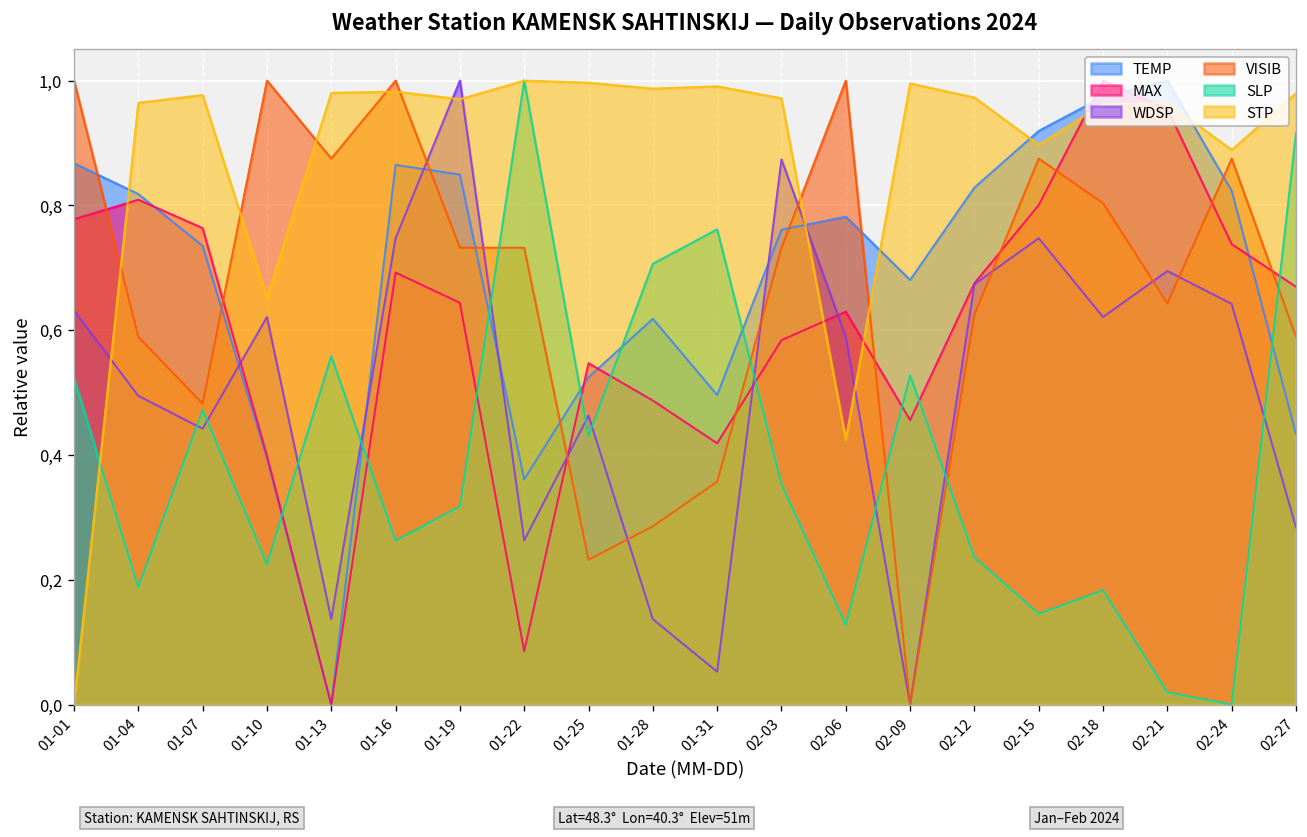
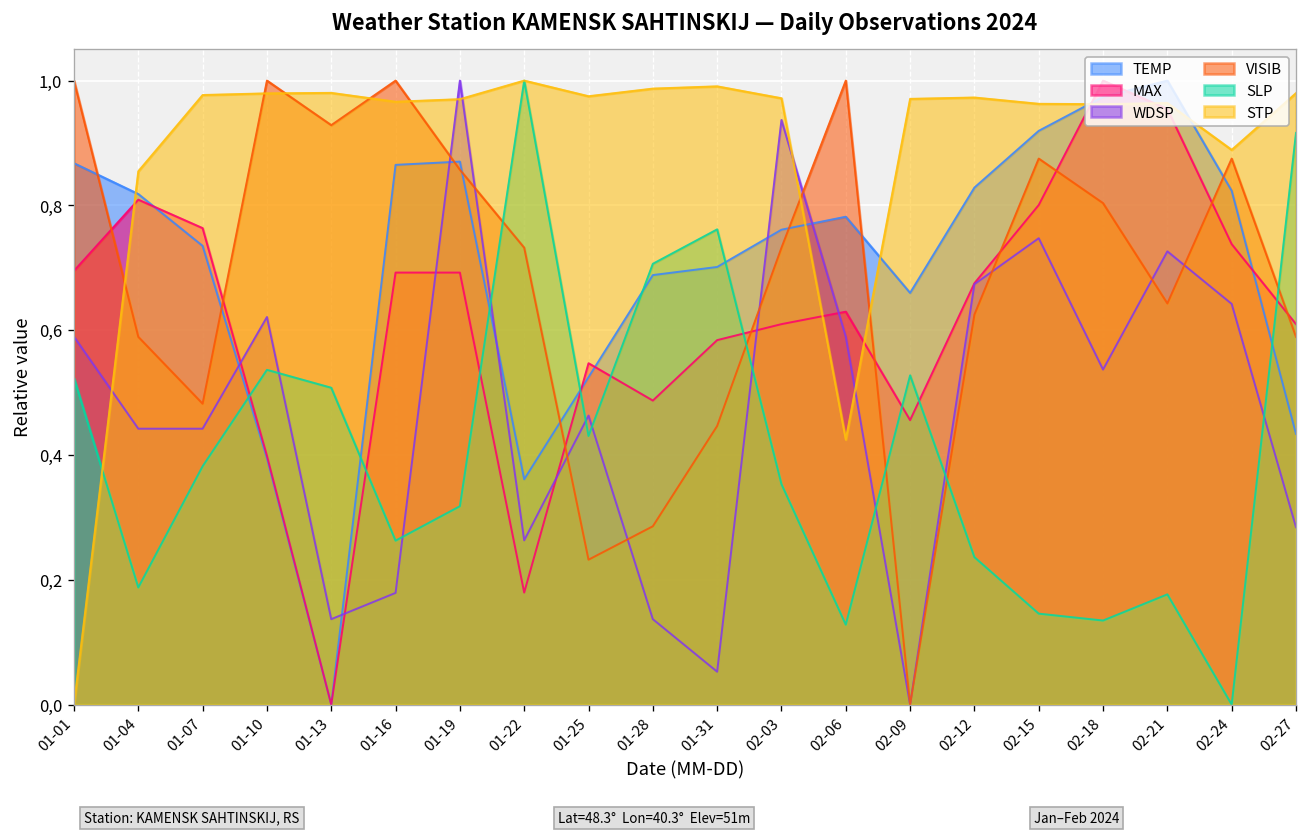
  {
    "TEMP": {
      "01-01": 8.7,
      "01-04": 8.2,
      "01-07": 7.4,
      "01-16": 8.6,
-     "01-19": 8.5,
+     "01-19": 8.7,
      "01-22": 3.6,
      "01-25": 5.2,
-     "01-28": 6.2,
-     "01-31": 5.0,
+     "01-28": 6.9,
+     "01-31": 7.0,
      "02-03": 7.6,
      "02-06": 7.8,
-     "02-09": 6.8,
+     "02-09": 6.6,
      "02-12": 8.3,
      "02-15": 9.2,
      "02-24": 8.2,
      "02-27": 4.3
    },
    "MAX": {
-     "01-01": 7.8,
+     "01-01": 7.0,
      "01-04": 8.1,
      "01-07": 7.6,
      "01-16": 6.9,
-     "01-19": 6.4,
-     "01-22": 0.9,
+     "01-19": 6.9,
+     "01-22": 1.8,
      "01-25": 5.5,
      "01-28": 4.9,
-     "01-31": 4.2,
-     "02-03": 5.8,
+     "01-31": 5.8,
+     "02-03": 6.1,
      "02-06": 6.3,
      "02-09": 4.6,
      "02-15": 8.0,
      "02-24": 7.4,
-     "02-27": 6.7
+     "02-27": 6.1
    },
    "WDSP": {
-     "01-01": 6.3,
-     "01-04": 4.9,
+     "01-01": 5.9,
+     "01-04": 4.4,
      "01-07": 4.4,
      "01-10": 6.2,
      "01-13": 1.4,
-     "01-16": 7.5,
+     "01-16": 1.8,
      "01-19": 10.0,
      "01-22": 2.6,
      "01-25": 4.6,
      "01-28": 1.4,
      "01-31": 0.5,
-     "02-03": 8.7,
+     "02-03": 9.4,
      "02-06": 5.9,
      "02-15": 7.5,
-     "02-18": 6.2,
-     "02-21": 6.9,
+     "02-18": 5.4,
+     "02-21": 7.3,
      "02-24": 6.4,
      "02-27": 2.8
    },
    "VISIB": {
      "01-01": 10.0,
      "01-04": 5.9,
      "01-07": 4.8,
      "01-10": 10.0,
-     "01-13": 8.7,
+     "01-13": 9.3,
      "01-16": 10.0,
-     "01-19": 7.3,
+     "01-19": 8.6,
      "01-22": 7.3,
      "01-25": 2.3,
      "01-28": 2.9,
-     "01-31": 3.6,
+     "01-31": 4.5,
      "02-03": 7.3,
      "02-06": 10.0,
      "02-12": 6.3,
      "02-15": 8.7,
      "02-18": 8.0,
      "02-21": 6.4,
      "02-24": 8.7,
      "02-27": 5.9
    },
    "SLP": {
      "01-01": 5.2,
      "01-04": 1.9,
-     "01-07": 4.7,
-     "01-10": 2.3,
-     "01-13": 5.6,
+     "01-07": 3.8,
+     "01-10": 5.4,
+     "01-13": 5.1,
      "01-16": 2.6,
      "01-19": 3.2,
      "01-25": 4.3,
      "01-28": 7.1,
      "01-31": 7.6,
      "02-03": 3.5,
      "02-06": 1.3,
      "02-09": 5.3,
      "02-12": 2.4,
      "02-15": 1.5,
-     "02-18": 1.8,
-     "02-21": 0.2,
+     "02-18": 1.3,
+     "02-21": 1.8,
      "02-24": 0.0,
      "02-27": 9.2
    },
    "STP": {
      "01-01": 0.0,
-     "01-04": 9.6,
+     "01-04": 8.5,
      "01-07": 9.8,
-     "01-10": 6.5,
+     "01-10": 9.8,
      "01-13": 9.8,
-     "01-16": 9.8,
+     "01-16": 9.7,
      "01-19": 9.7,
-     "01-25": 10.0,
+     "01-25": 9.7,
      "01-28": 9.9,
      "01-31": 9.9,
      "02-03": 9.7,
      "02-06": 4.2,
-     "02-09": 10.0,
+     "02-09": 9.7,
      "02-12": 9.7,
-     "02-15": 9.0,
+     "02-15": 9.6,
      "02-24": 8.9,
      "02-27": 9.8
    }
  }
